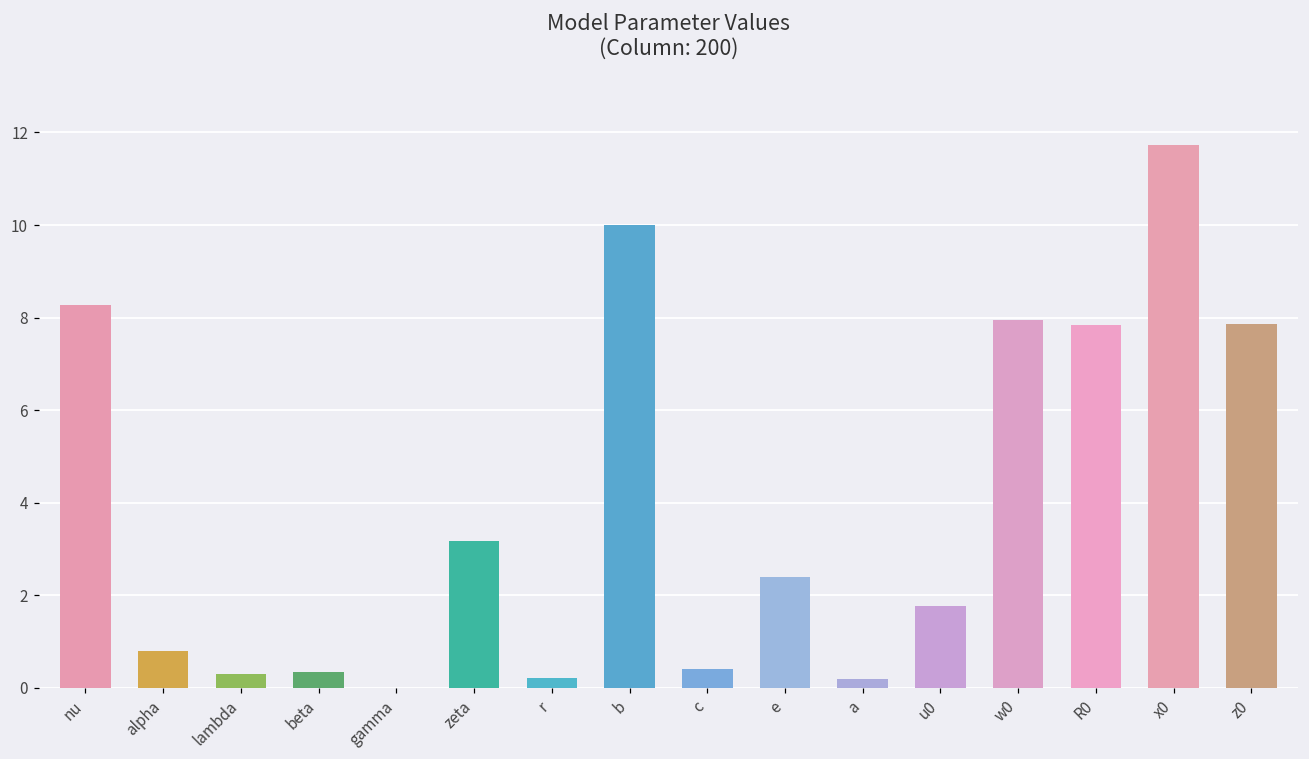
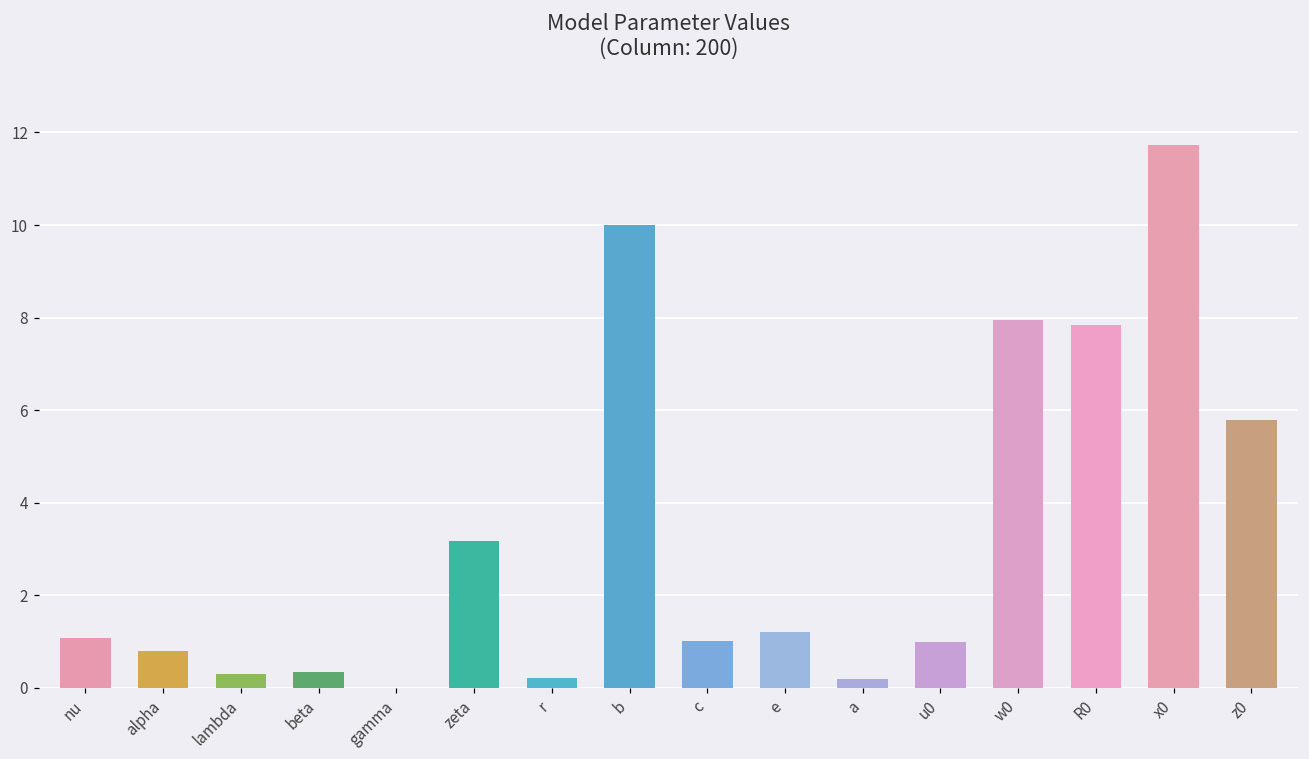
  {
-   "nu": 8.3,
+   "nu": 1.1,
    "alpha": 0.8,
    "lambda": 0.3,
    "beta": 0.4,
    "zeta": 3.2,
    "r": 0.2,
    "b": 10.0,
-   "c": 0.4,
-   "e": 2.4,
+   "c": 1.0,
+   "e": 1.2,
    "a": 0.2,
-   "u0": 1.8,
+   "u0": 1.0,
    "w0": 8.0,
    "R0": 7.9,
    "x0": 11.7,
-   "z0": 7.9
+   "z0": 5.8
  }
